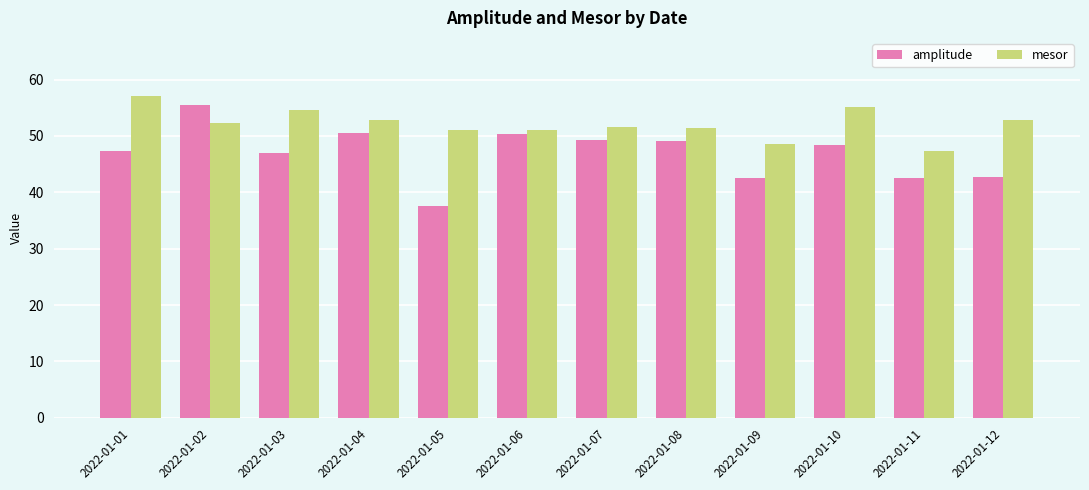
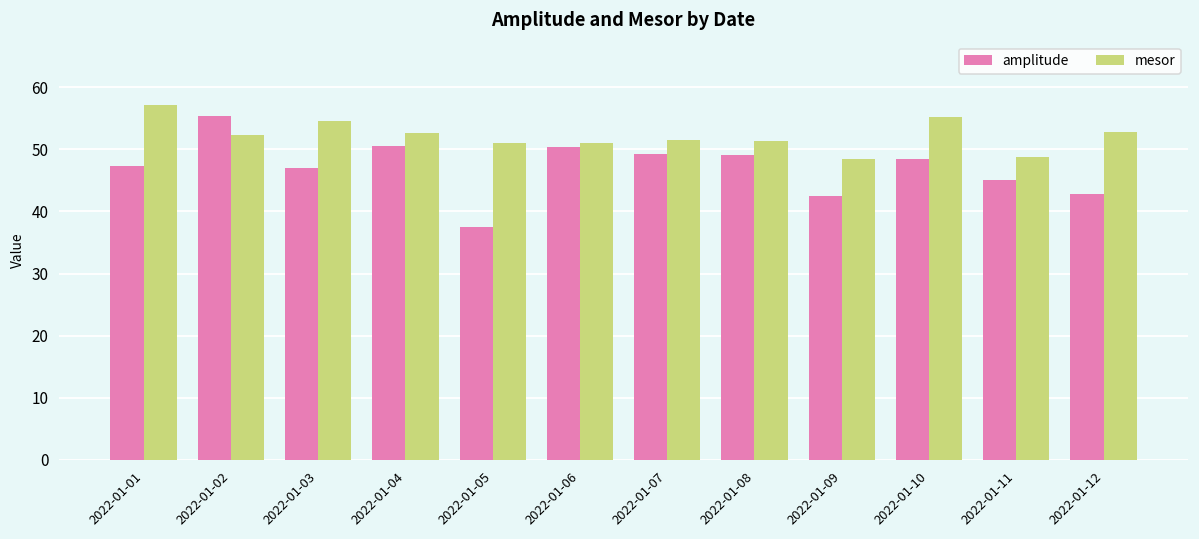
  {
    "amplitude": {
      "2022-01-01": 47,
      "2022-01-02": 55,
      "2022-01-03": 47,
      "2022-01-04": 51,
      "2022-01-05": 37,
      "2022-01-06": 50,
      "2022-01-07": 49,
      "2022-01-08": 49,
      "2022-01-09": 43,
      "2022-01-10": 48,
-     "2022-01-11": 43,
+     "2022-01-11": 45,
      "2022-01-12": 43
    },
    "mesor": {
      "2022-01-01": 57,
      "2022-01-02": 52,
      "2022-01-03": 55,
      "2022-01-04": 53,
      "2022-01-05": 51,
      "2022-01-06": 51,
      "2022-01-07": 52,
      "2022-01-08": 51,
      "2022-01-09": 48,
      "2022-01-10": 55,
-     "2022-01-11": 47,
+     "2022-01-11": 49,
      "2022-01-12": 53
    }
  }
